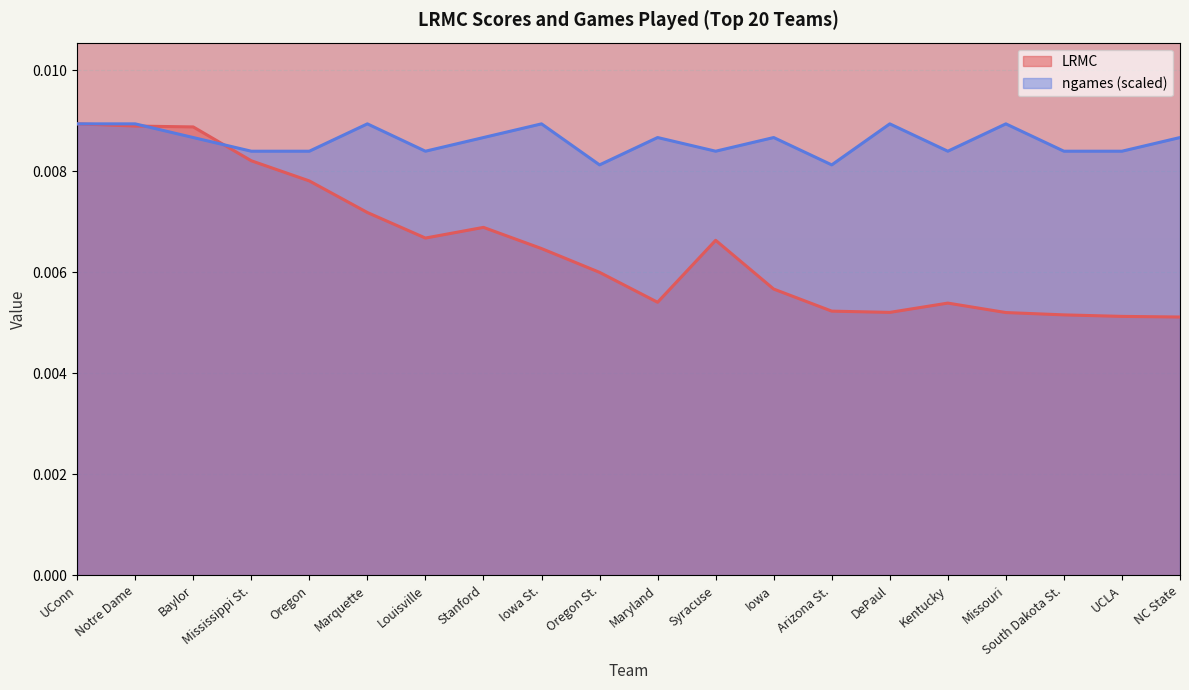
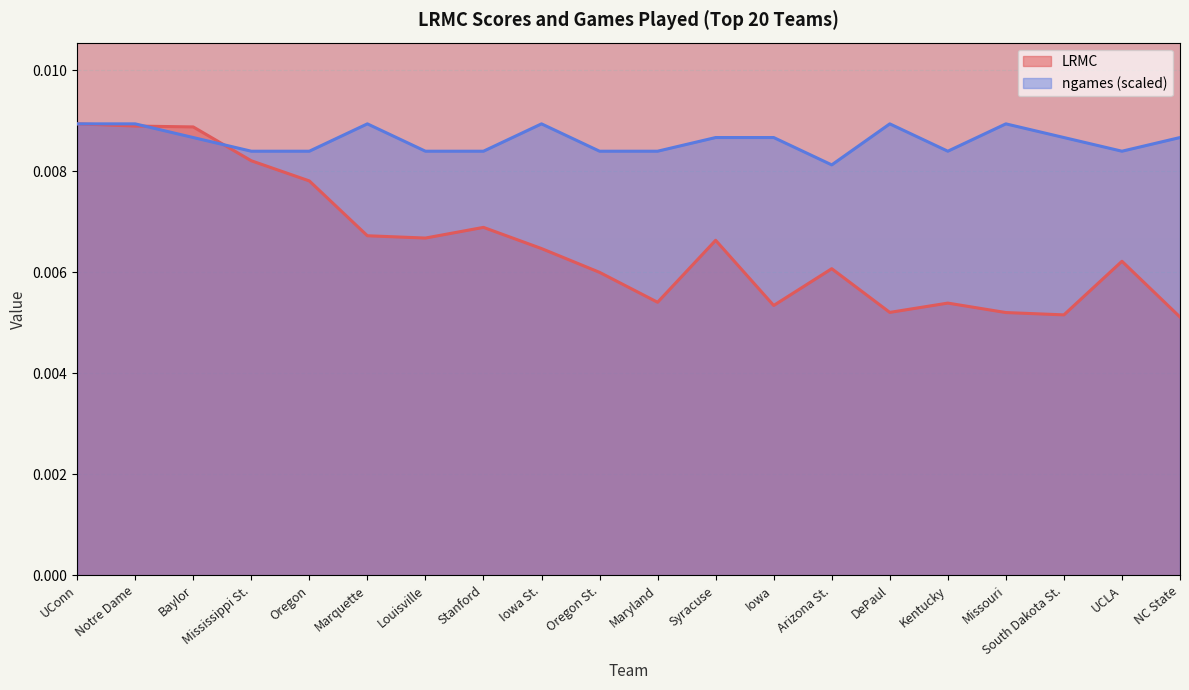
  {
    "LRMC": {
      "Baylor": 0.0089,
      "Mississippi St.": 0.0082,
      "Oregon": 0.0078,
-     "Marquette": 0.0072,
+     "Marquette": 0.0067,
      "Louisville": 0.0067,
      "Stanford": 0.0069,
      "Iowa St.": 0.0065,
      "Oregon St.": 0.0060,
      "Maryland": 0.0054,
      "Syracuse": 0.0066,
-     "Iowa": 0.0057,
-     "Arizona St.": 0.0052,
+     "Iowa": 0.0053,
+     "Arizona St.": 0.0061,
      "DePaul": 0.0052,
      "Kentucky": 0.0054,
      "Missouri": 0.0052,
      "South Dakota St.": 0.0052,
-     "UCLA": 0.0051,
+     "UCLA": 0.0062,
      "NC State": 0.0051
    },
    "ngames (scaled)": {
      "Baylor": 0.0087,
      "Mississippi St.": 0.0084,
      "Oregon": 0.0084,
      "Marquette": 0.0089,
      "Louisville": 0.0084,
-     "Stanford": 0.0087,
+     "Stanford": 0.0084,
      "Iowa St.": 0.0089,
-     "Oregon St.": 0.0081,
-     "Maryland": 0.0087,
-     "Syracuse": 0.0084,
+     "Oregon St.": 0.0084,
+     "Maryland": 0.0084,
+     "Syracuse": 0.0087,
      "Iowa": 0.0087,
      "Arizona St.": 0.0081,
      "DePaul": 0.0089,
      "Kentucky": 0.0084,
      "Missouri": 0.0089,
-     "South Dakota St.": 0.0084,
+     "South Dakota St.": 0.0087,
      "UCLA": 0.0084,
      "NC State": 0.0087
    }
  }
